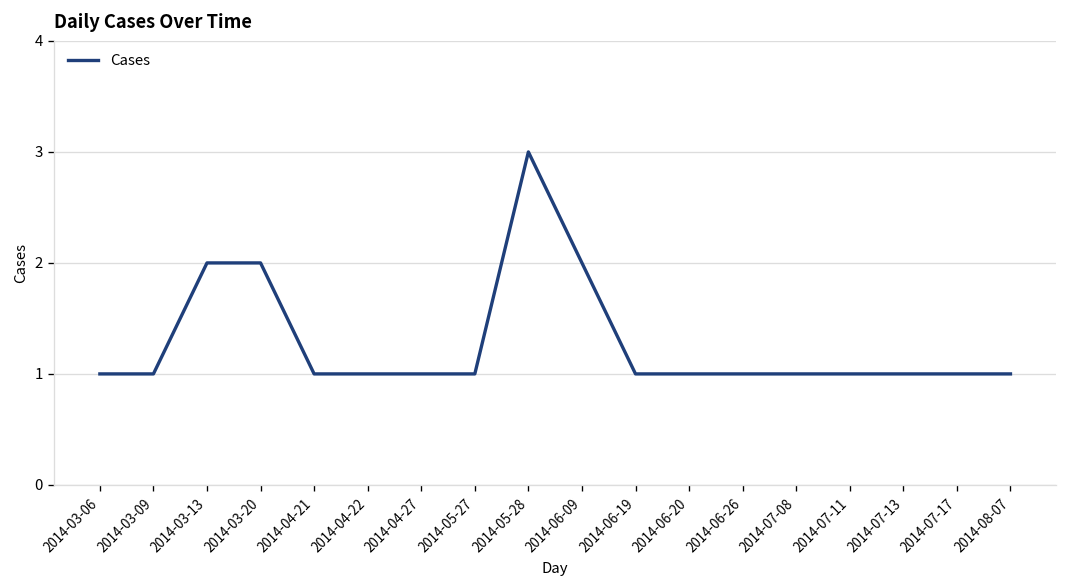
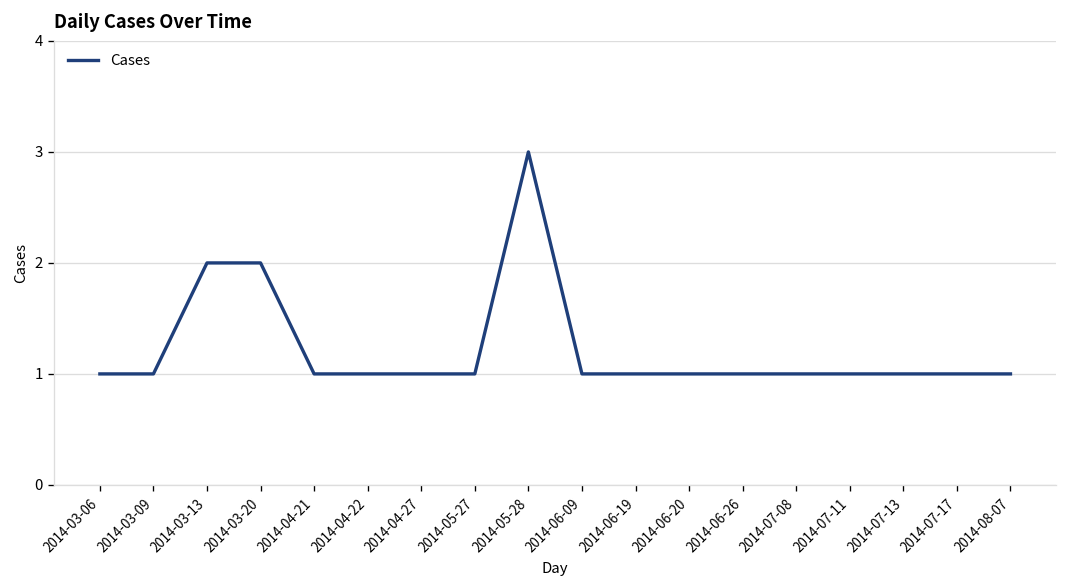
  {
    "2014-03-06": 1,
    "2014-03-09": 1,
    "2014-03-13": 2,
    "2014-03-20": 2,
    "2014-04-21": 1,
    "2014-04-22": 1,
    "2014-04-27": 1,
    "2014-05-27": 1,
    "2014-05-28": 3,
-   "2014-06-09": 2,
+   "2014-06-09": 1,
    "2014-06-19": 1,
    "2014-06-20": 1,
    "2014-06-26": 1,
    "2014-07-08": 1,
    "2014-07-11": 1,
    "2014-07-13": 1,
    "2014-07-17": 1,
    "2014-08-07": 1
  }
